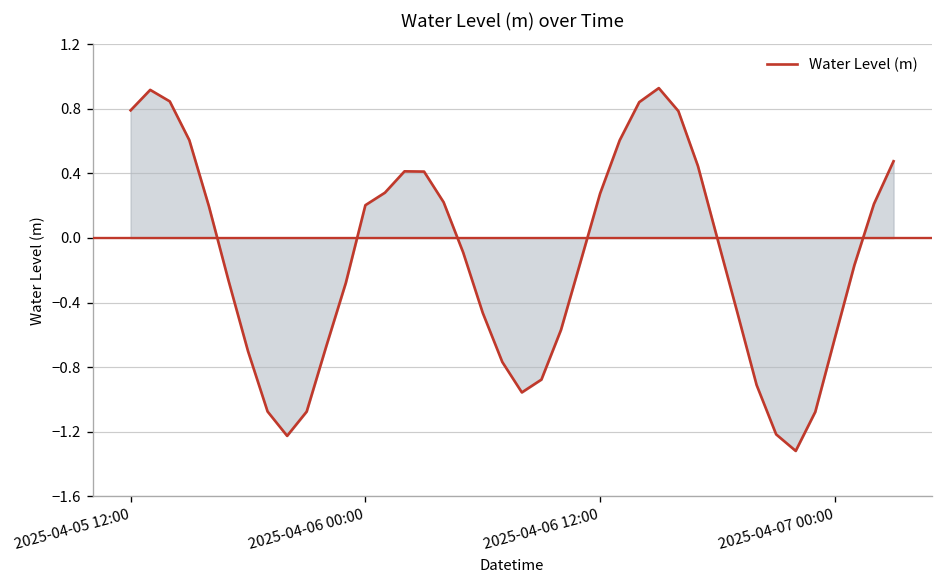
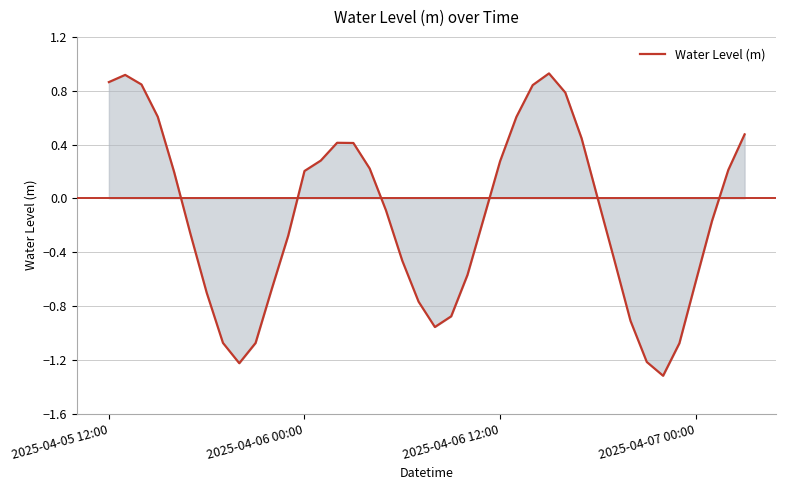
  {
    "Water Level (m)": {
-     "2025-04-05 12:00": 0.79,
+     "2025-04-05 12:00": 0.86,
      "2025-04-07 00:00": -0.62
    }
  }
